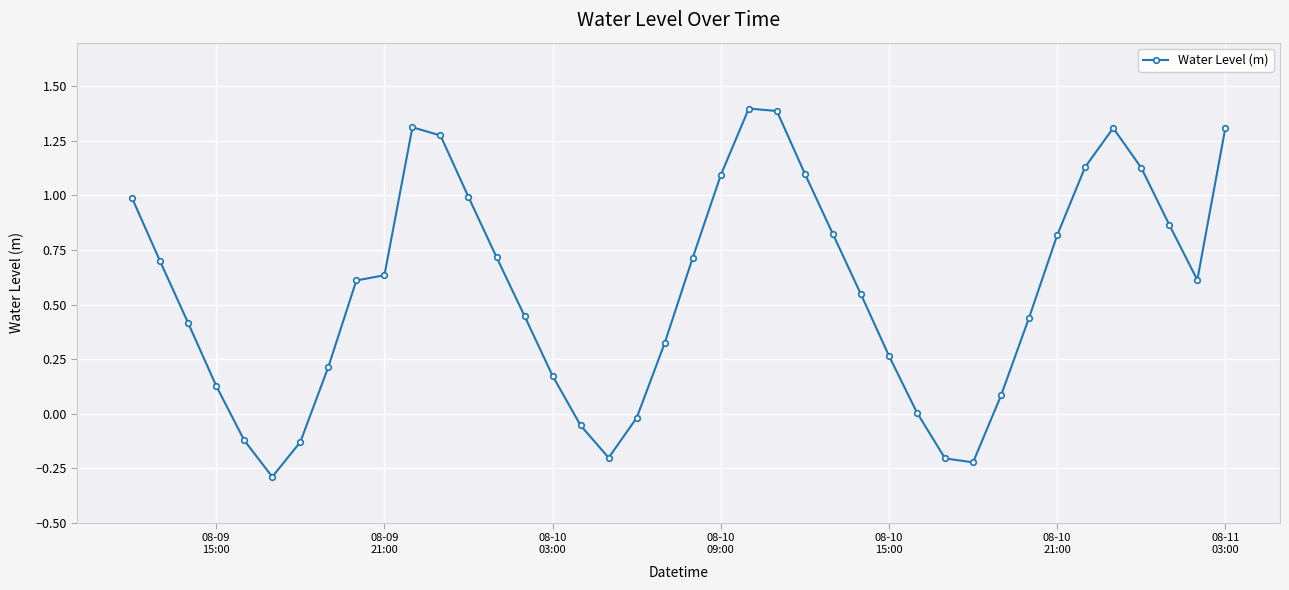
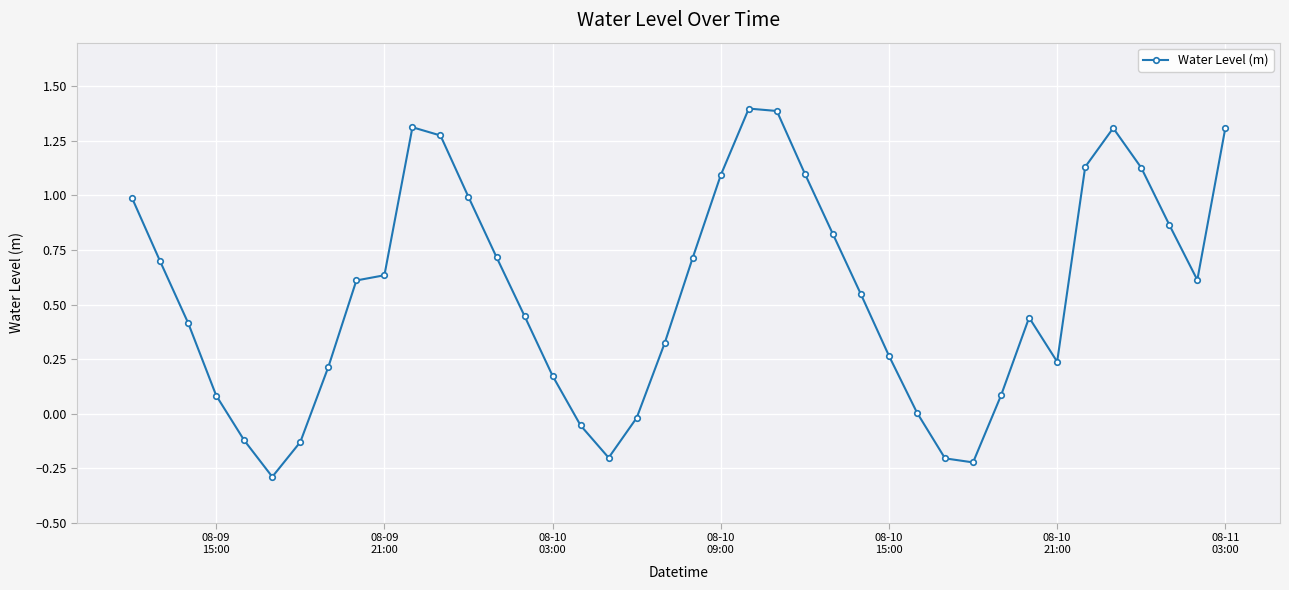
  {
-   "08-09 15:00": 0.13,
+   "08-09 15:00": 0.08,
    "08-09 21:00": 0.63,
    "08-10 03:00": 0.17,
    "08-10 09:00": 1.09,
    "08-10 15:00": 0.27,
-   "08-10 21:00": 0.82,
+   "08-10 21:00": 0.24,
    "08-11 03:00": 1.31
  }
